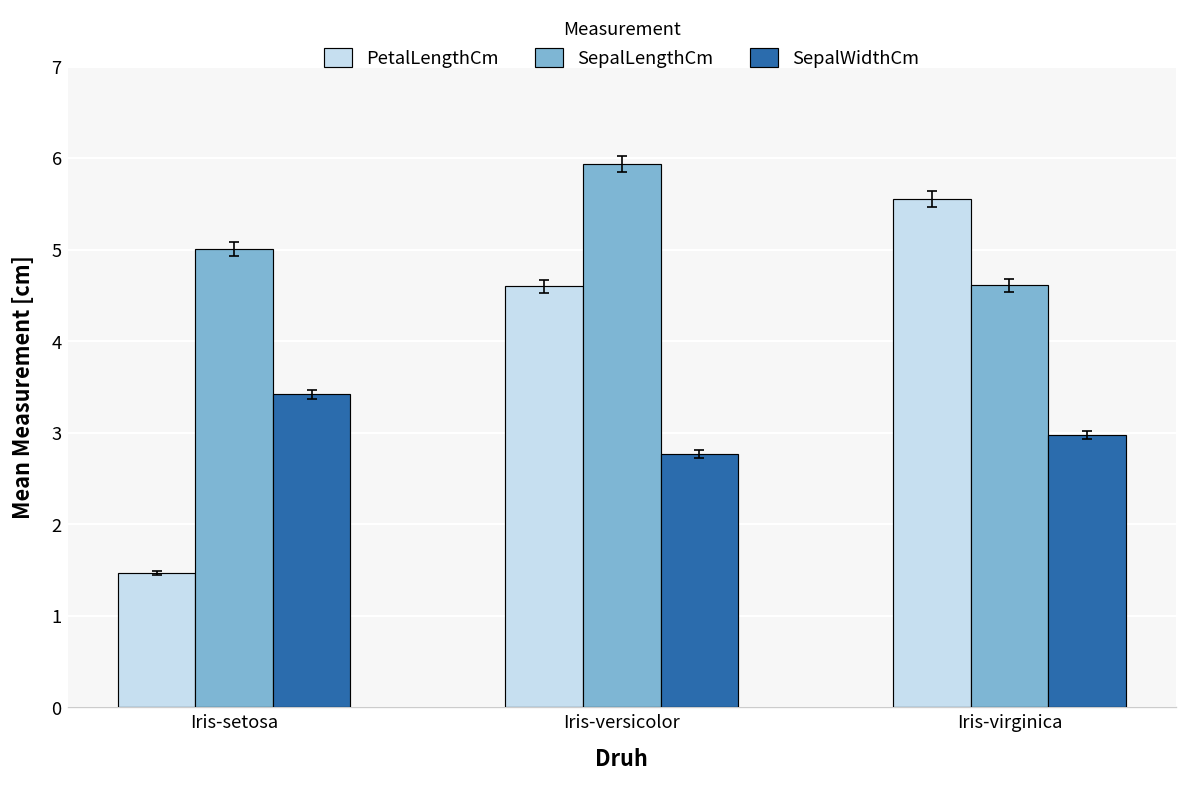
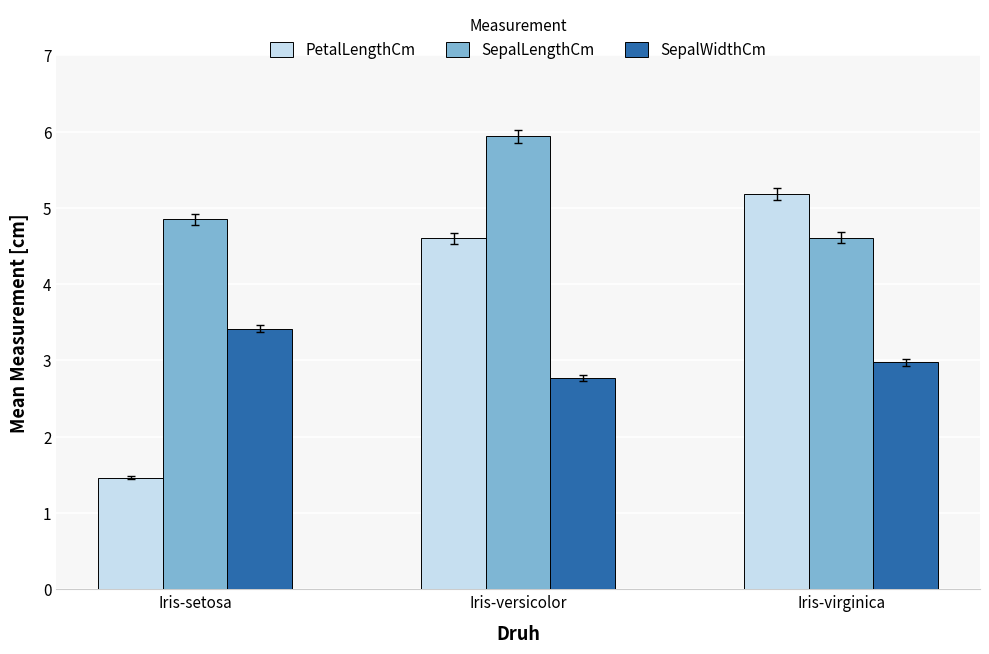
  {
    "PetalLengthCm": {
      "Iris-setosa": 1.5,
      "Iris-versicolor": 4.6,
-     "Iris-virginica": 5.6
+     "Iris-virginica": 5.2
    },
    "SepalLengthCm": {
-     "Iris-setosa": 5.0,
+     "Iris-setosa": 4.8,
      "Iris-versicolor": 5.9,
      "Iris-virginica": 4.6
    }
  }
